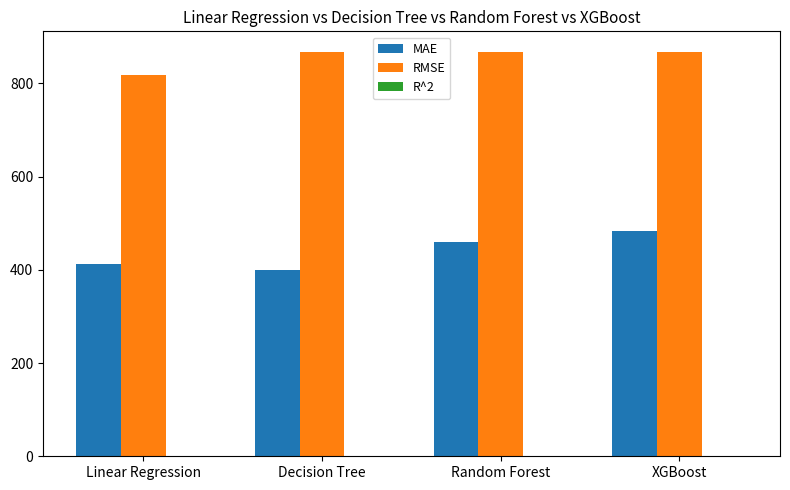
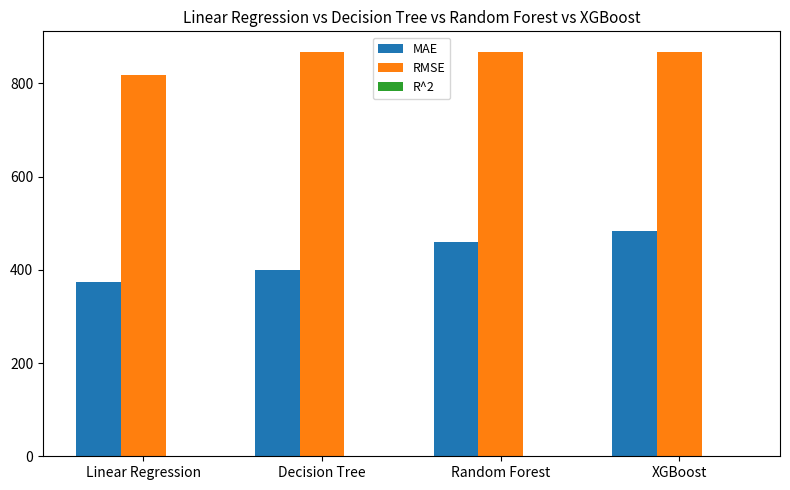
  {
    "MAE": {
-     "Linear Regression": 410,
+     "Linear Regression": 370,
      "Decision Tree": 400,
      "Random Forest": 460,
      "XGBoost": 480
    },
    "RMSE": {
      "Linear Regression": 820,
      "Decision Tree": 870,
      "Random Forest": 870,
      "XGBoost": 870
    }
  }
